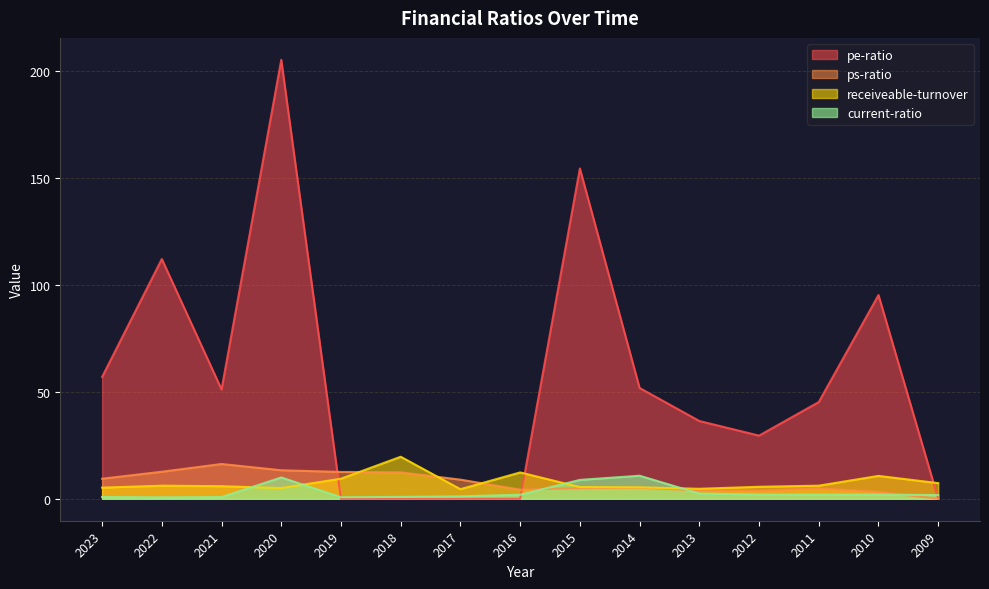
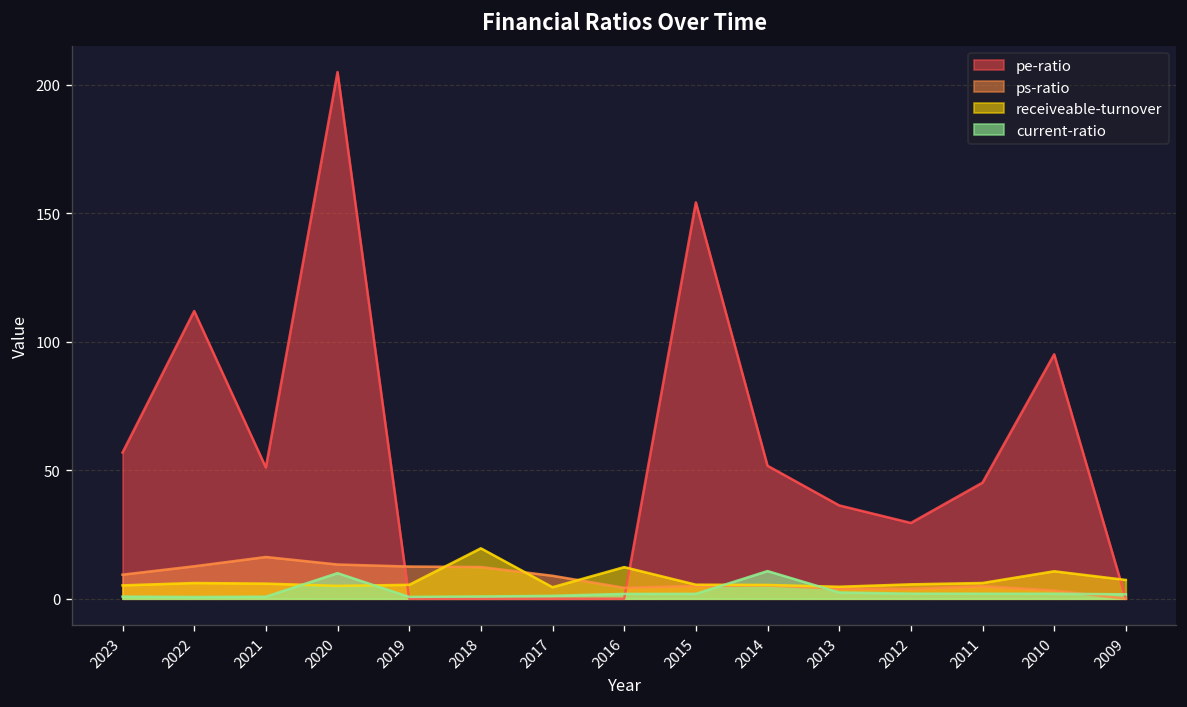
  {
    "receiveable-turnover": {
      "2023": 5,
      "2022": 6,
      "2021": 6,
      "2020": 5,
-     "2019": 9,
+     "2019": 5,
      "2018": 20,
      "2017": 4,
      "2016": 12,
      "2012": 6,
      "2011": 6,
      "2010": 11,
      "2009": 7
    },
    "current-ratio": {
      "2023": 1,
      "2022": 1,
      "2021": 1,
      "2020": 10,
      "2016": 2,
-     "2015": 9,
+     "2015": 2,
      "2014": 11,
      "2013": 2,
      "2012": 2,
      "2011": 2,
      "2010": 2,
      "2009": 2
    }
  }
